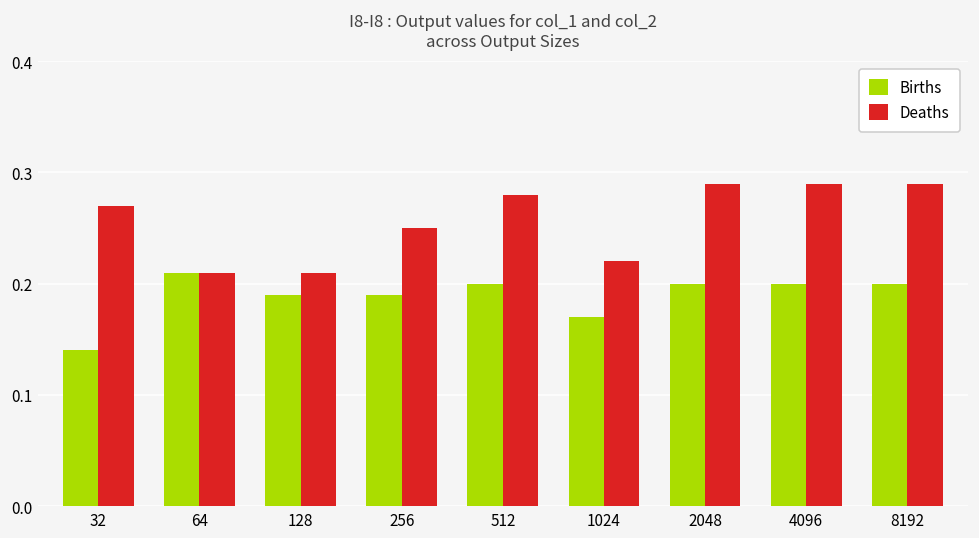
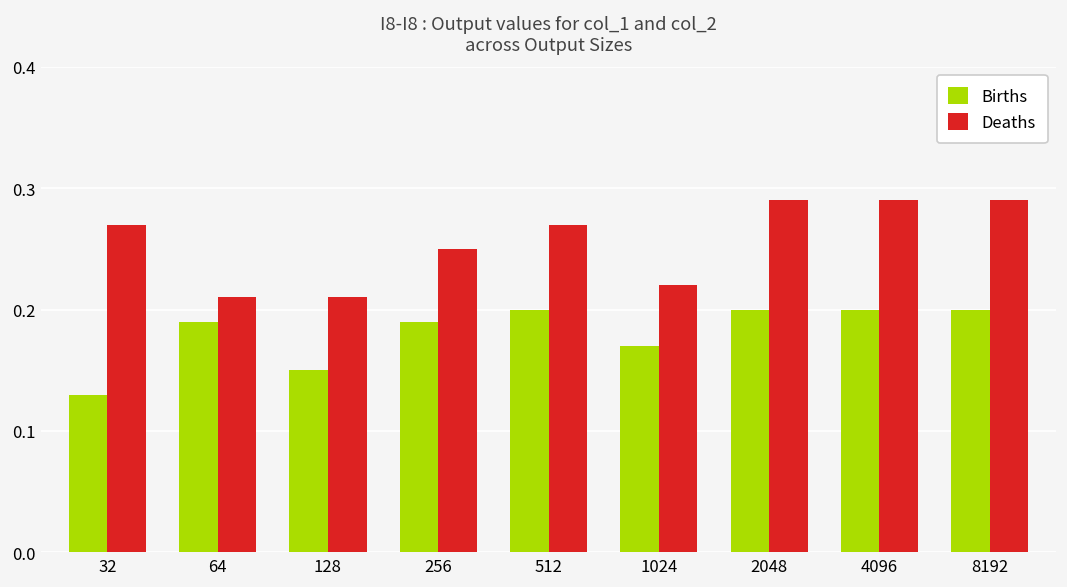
  {
    "Births": {
-     "32": 0.14,
-     "64": 0.21,
-     "128": 0.19,
+     "32": 0.13,
+     "64": 0.19,
+     "128": 0.15,
      "256": 0.19,
      "512": 0.20,
      "1024": 0.17,
      "2048": 0.20,
      "4096": 0.20,
      "8192": 0.20
    },
    "Deaths": {
      "32": 0.27,
      "64": 0.21,
      "128": 0.21,
      "256": 0.25,
-     "512": 0.28,
+     "512": 0.27,
      "1024": 0.22,
      "2048": 0.29,
      "4096": 0.29,
      "8192": 0.29
    }
  }
